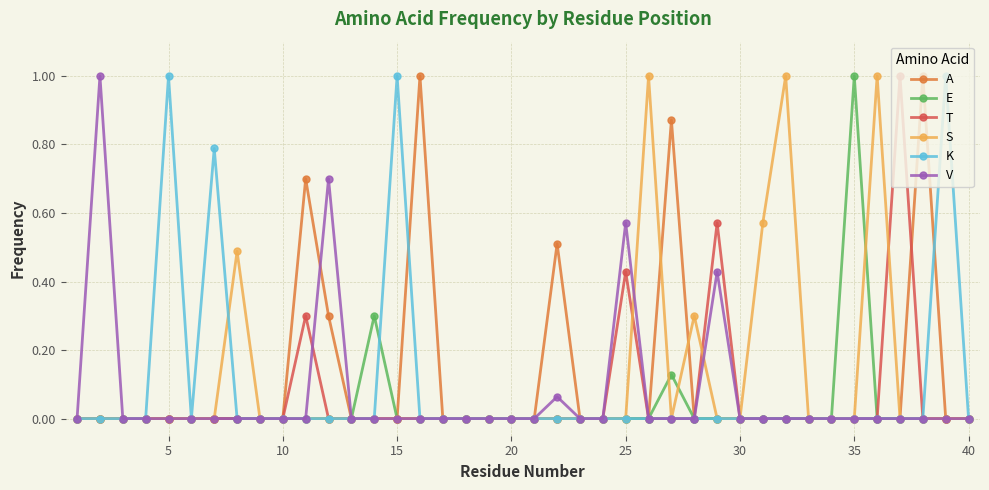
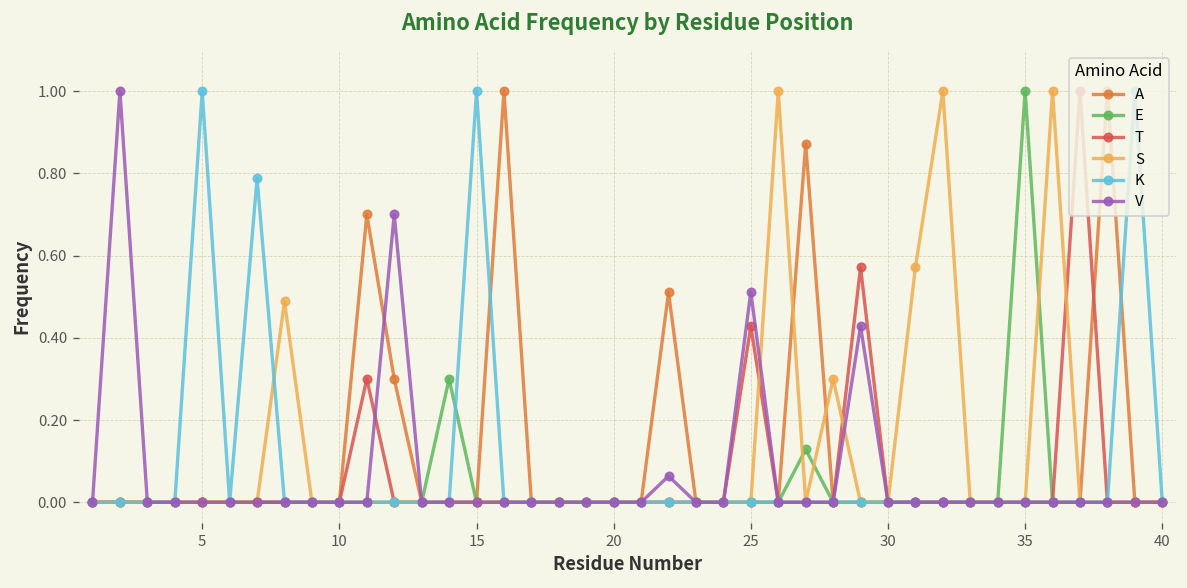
  {
    "E": {
      "35": 1.00
    },
    "K": {
      "5": 1.00,
      "15": 1.00
    },
    "V": {
-     "25": 0.57
+     "25": 0.51
    }
  }
